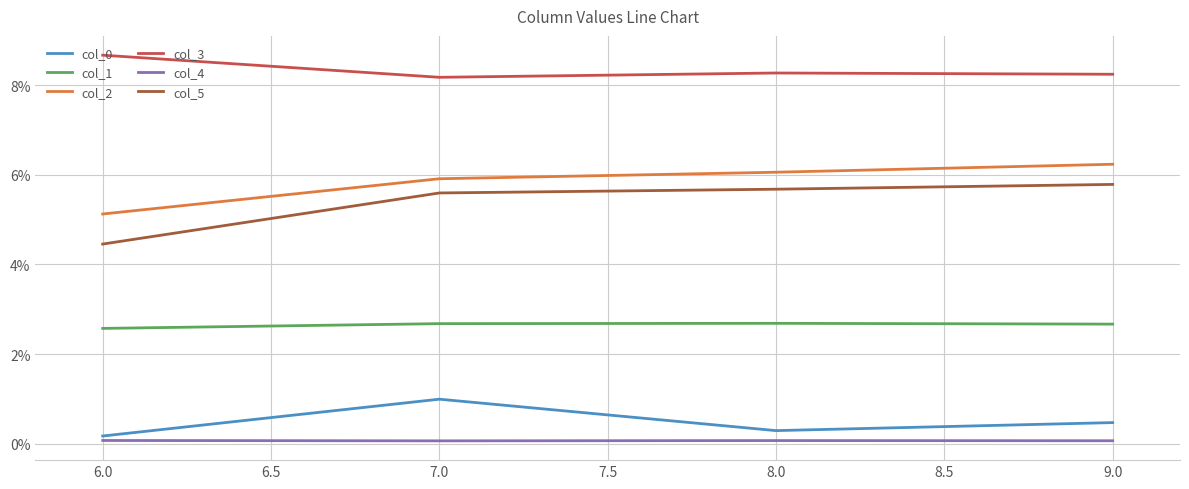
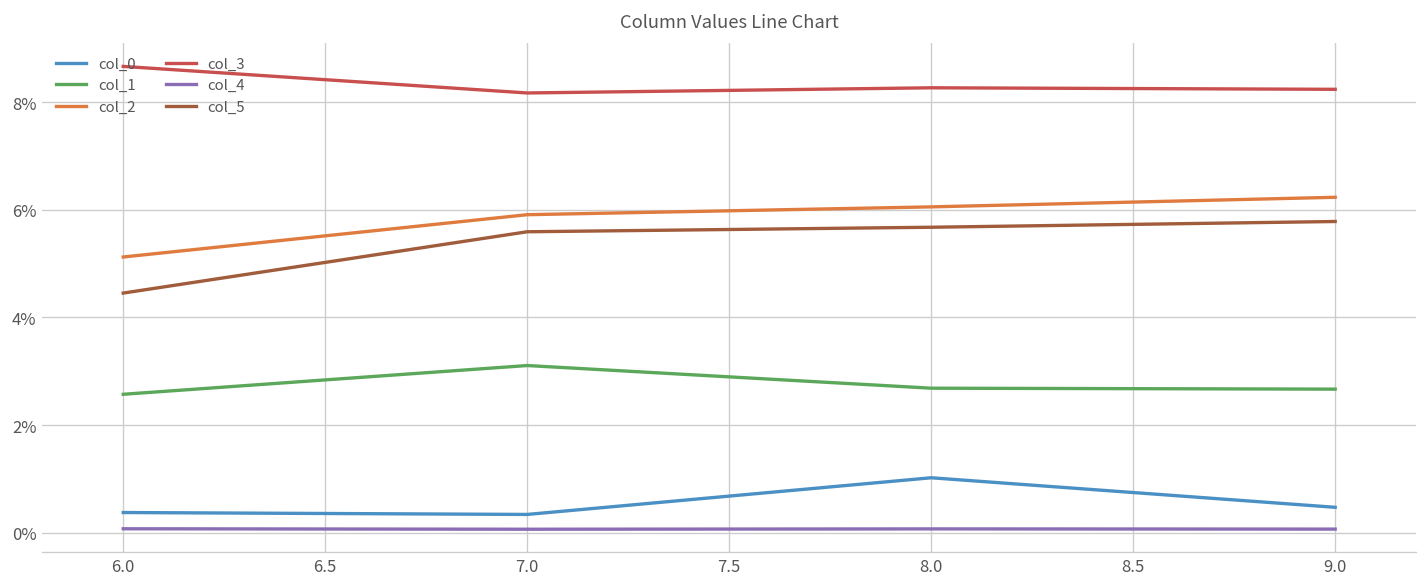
  {
    "col_0": {
-     "6.0": "0.2%",
-     "7.0": "1.0%",
-     "8.0": "0.3%",
+     "6.0": "0.4%",
+     "7.0": "0.3%",
+     "8.0": "1.0%",
      "9.0": "0.5%"
    },
    "col_1": {
      "6.0": "2.6%",
-     "7.0": "2.7%",
+     "7.0": "3.1%",
      "8.0": "2.7%",
      "9.0": "2.7%"
    },
    "col_4": {
      "6.0": "0.1%",
      "7.0": "0.1%",
      "8.0": "0.1%",
      "9.0": "0.1%"
    }
  }
